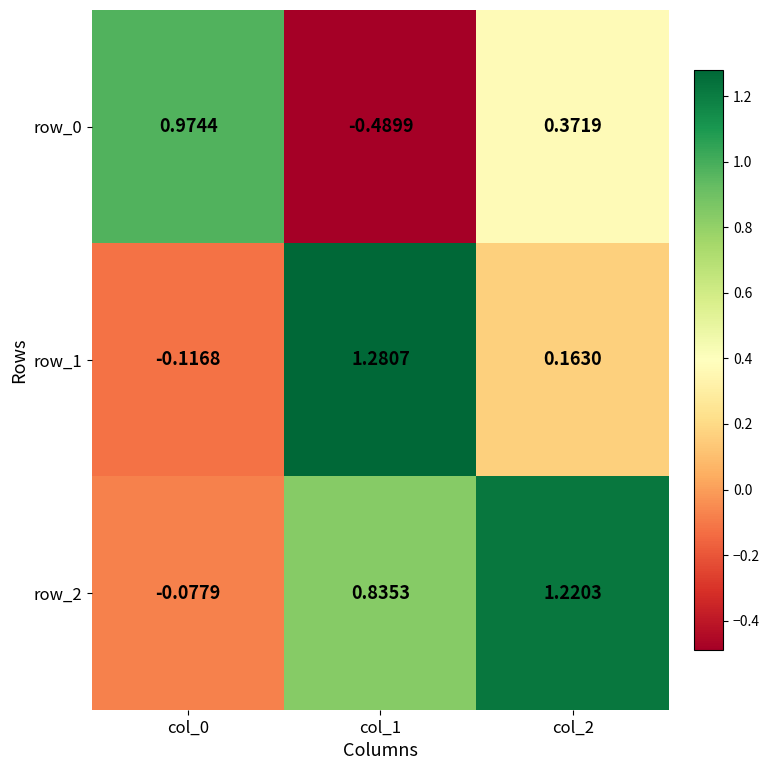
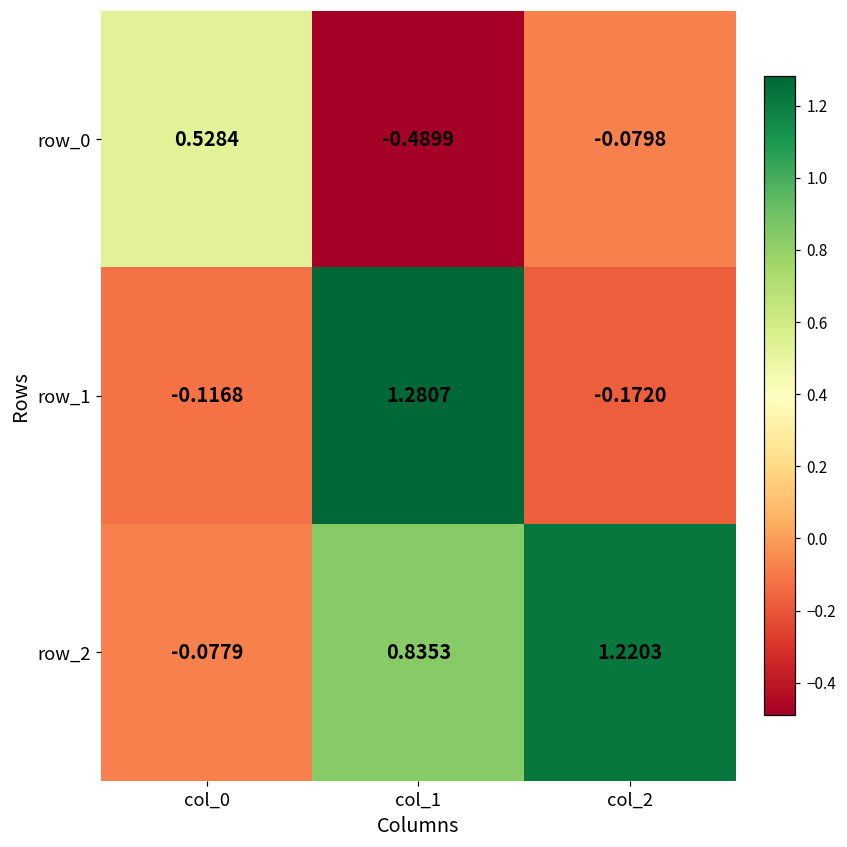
  {
    "row_0": {
-     "col_0": 0.9744,
+     "col_0": 0.5284,
      "col_1": -0.4899,
-     "col_2": 0.3719
+     "col_2": -0.0798
    },
    "row_1": {
      "col_0": -0.1168,
      "col_1": 1.2807,
-     "col_2": 0.1630
+     "col_2": -0.1720
    },
    "row_2": {
      "col_0": -0.0779,
      "col_1": 0.8353,
      "col_2": 1.2203
    }
  }
